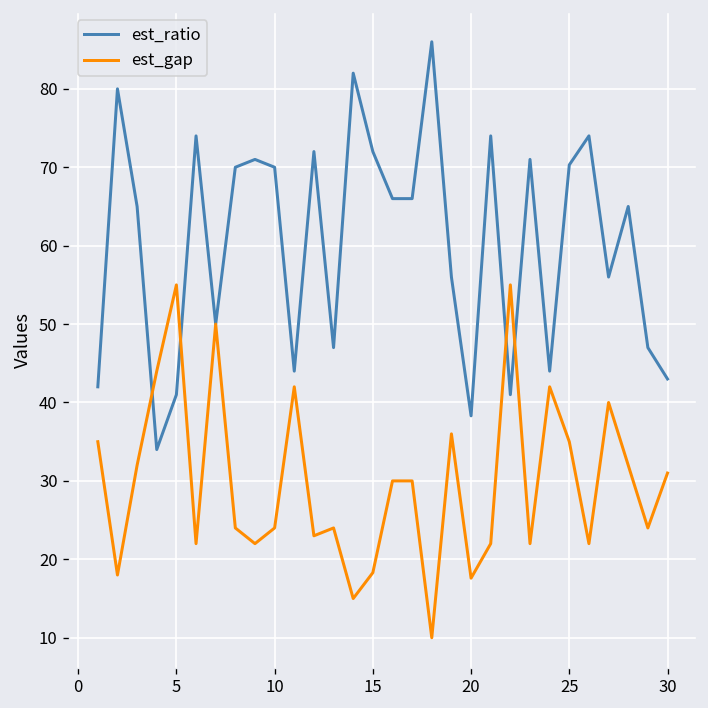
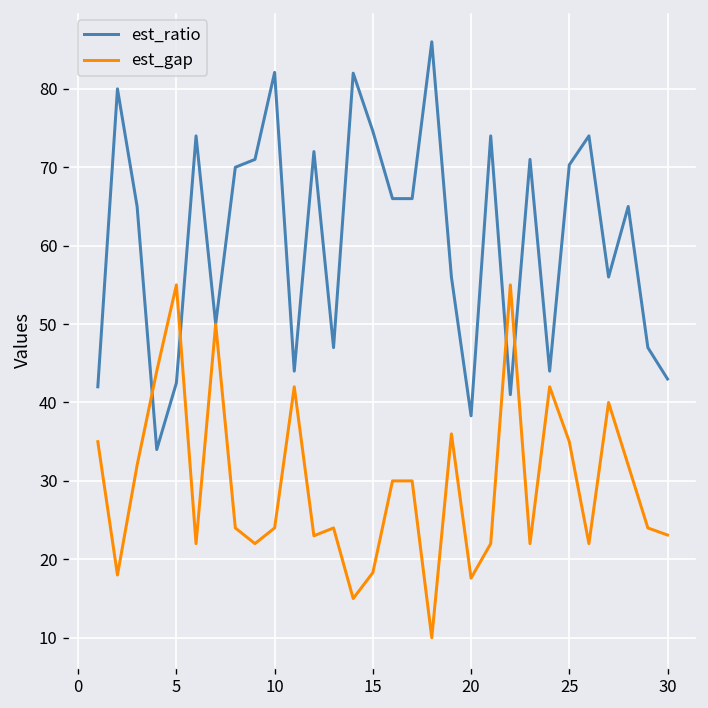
  {
    "est_ratio": {
-     "5": 41,
-     "10": 70,
-     "15": 72,
+     "5": 43,
+     "10": 82,
+     "15": 75,
      "20": 38,
      "25": 70,
      "30": 43
    },
    "est_gap": {
      "5": 55,
      "10": 24,
      "15": 18,
      "20": 18,
      "25": 35,
-     "30": 31
+     "30": 23
    }
  }
